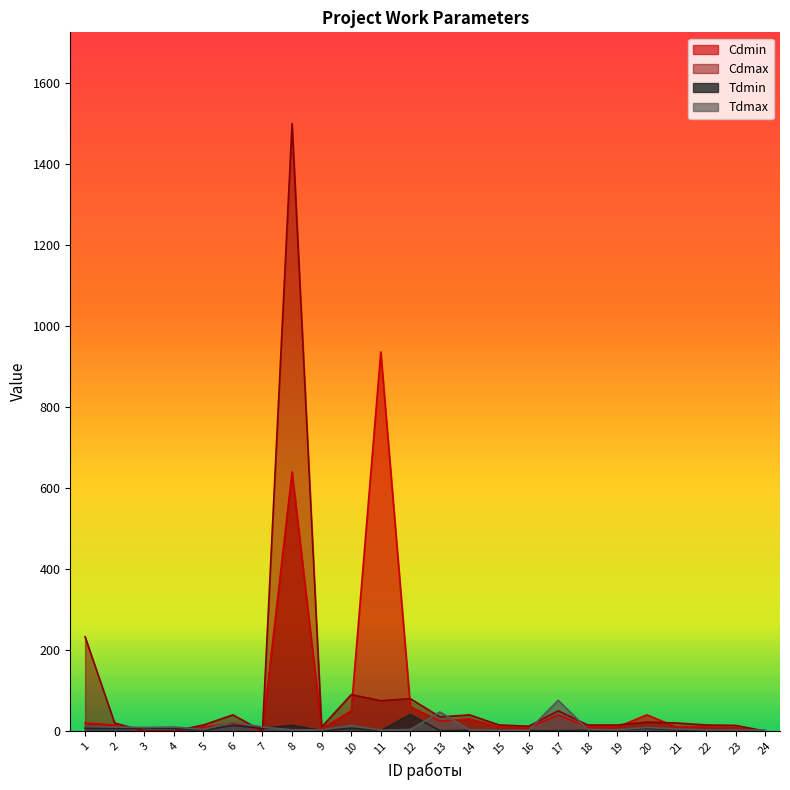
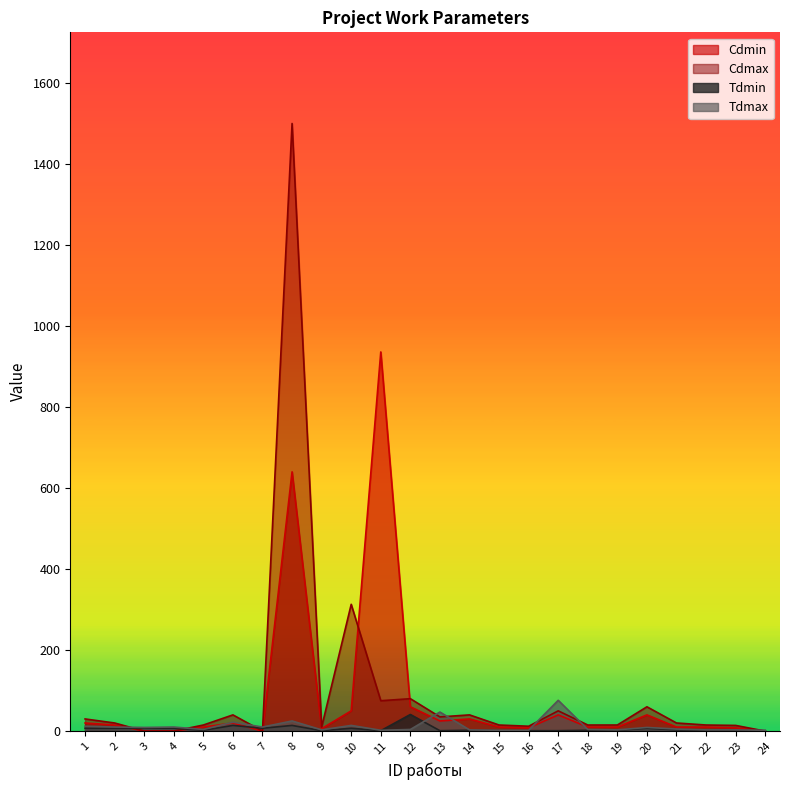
  {
    "Cdmin": {
      "1": 20,
      "8": 640,
      "10": 50,
      "11": 940,
      "12": 60,
      "13": 30,
      "14": 30,
      "17": 40,
      "20": 40
    },
    "Cdmax": {
-     "1": 230,
+     "1": 30,
      "6": 40,
      "8": 1500,
-     "10": 90,
+     "10": 310,
      "11": 80,
      "12": 80,
      "13": 40,
      "14": 40,
      "17": 50,
-     "20": 20,
+     "20": 60,
      "21": 20
    },
    "Tdmin": {
      "8": 10,
      "10": 10,
      "12": 40,
      "13": 0,
      "17": 0
    },
    "Tdmax": {
-     "8": 0,
+     "8": 30,
      "10": 10,
      "12": 0,
      "13": 50,
      "17": 80
    }
  }
